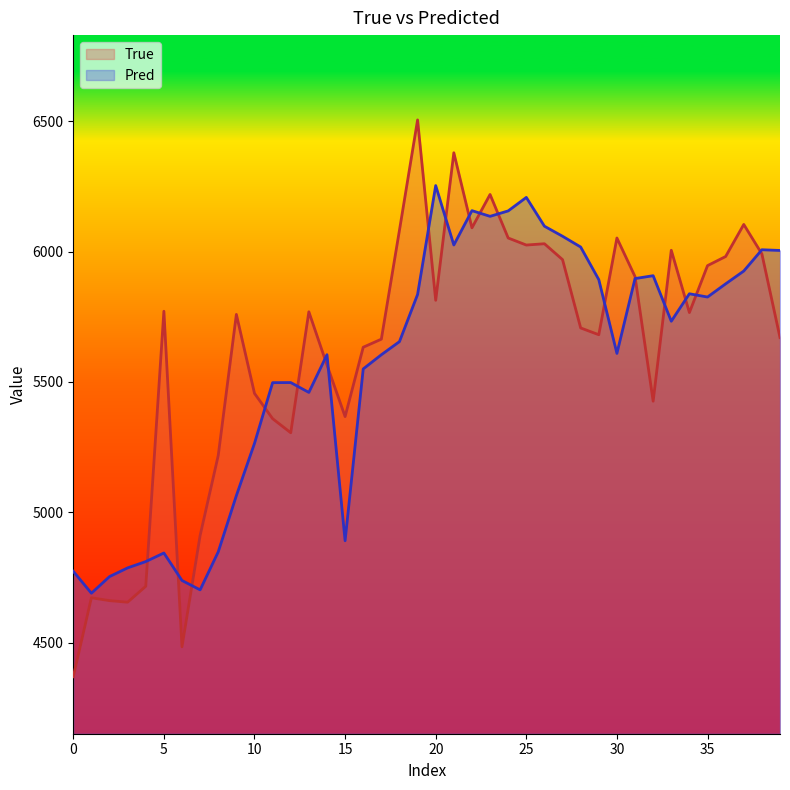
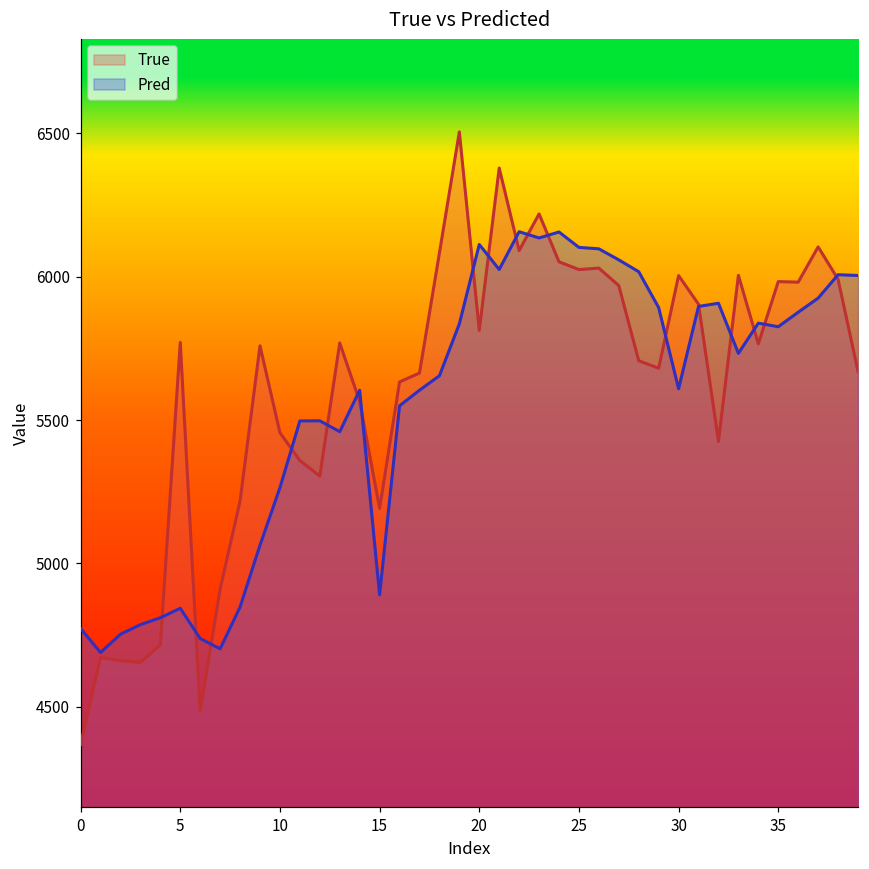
  {
    "True": {
      "0": 4370,
      "5": 5770,
      "10": 5460,
-     "15": 5370,
+     "15": 5190,
      "20": 5810,
      "25": 6030,
-     "30": 6050,
-     "35": 5950
+     "30": 6000,
+     "35": 5980
    },
    "Pred": {
      "0": 4770,
      "5": 4840,
      "10": 5260,
      "15": 4890,
-     "20": 6250,
-     "25": 6210,
+     "20": 6110,
+     "25": 6100,
      "30": 5610,
      "35": 5830
    }
  }
